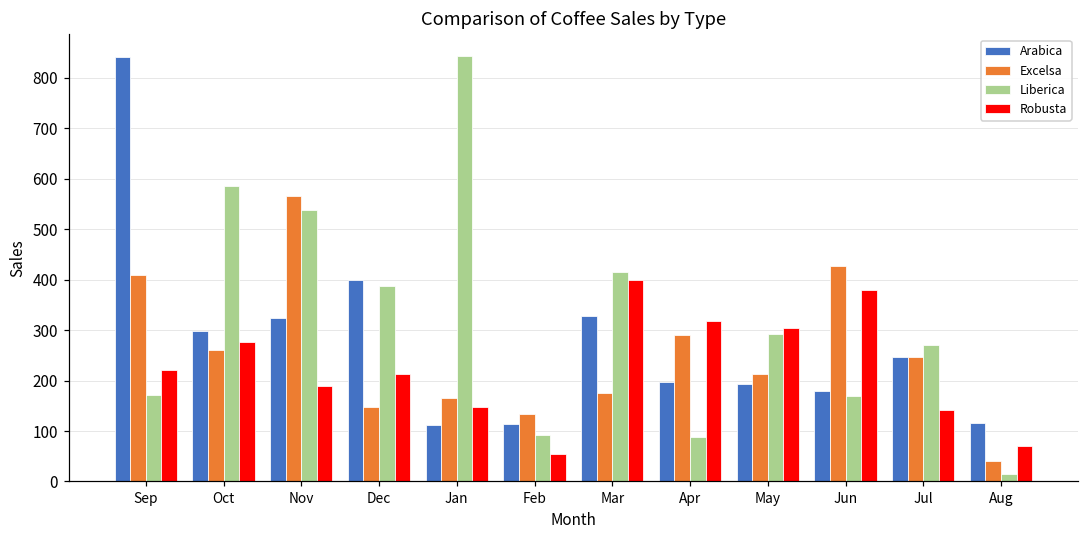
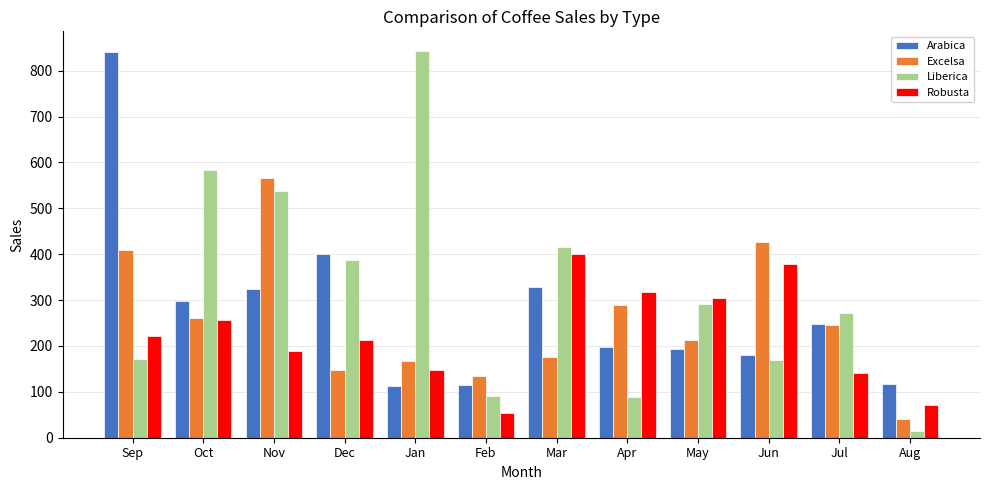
  {
    "Arabica": {
      "Sep": 840,
      "Oct": 300,
      "Nov": 320,
      "Dec": 400,
      "Jan": 110,
      "Feb": 110,
      "Mar": 330,
      "Apr": 200,
      "May": 190,
      "Jun": 180,
      "Jul": 250,
      "Aug": 120
    },
    "Excelsa": {
      "Sep": 410,
      "Oct": 260,
      "Nov": 570,
      "Dec": 150,
      "Jan": 170,
      "Feb": 130,
      "Mar": 180,
      "Apr": 290,
      "May": 210,
      "Jun": 430,
      "Jul": 250,
      "Aug": 40
    },
    "Liberica": {
      "Sep": 170,
      "Oct": 580,
      "Nov": 540,
      "Dec": 390,
      "Jan": 840,
      "Feb": 90,
      "Mar": 420,
      "Apr": 90,
      "May": 290,
      "Jun": 170,
      "Jul": 270,
      "Aug": 20
    },
    "Robusta": {
      "Sep": 220,
-     "Oct": 280,
+     "Oct": 260,
      "Nov": 190,
      "Dec": 210,
      "Jan": 150,
      "Feb": 50,
      "Mar": 400,
      "Apr": 320,
      "May": 300,
      "Jun": 380,
      "Jul": 140,
      "Aug": 70
    }
  }
